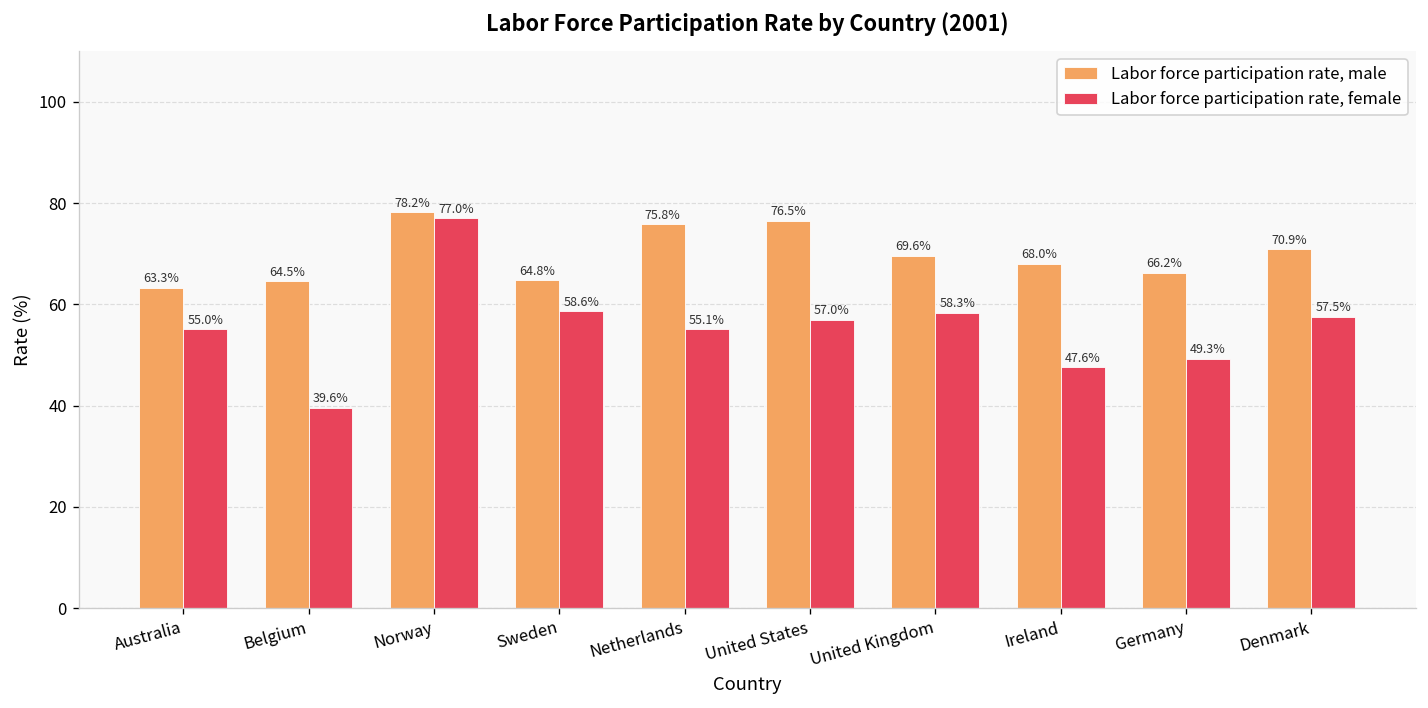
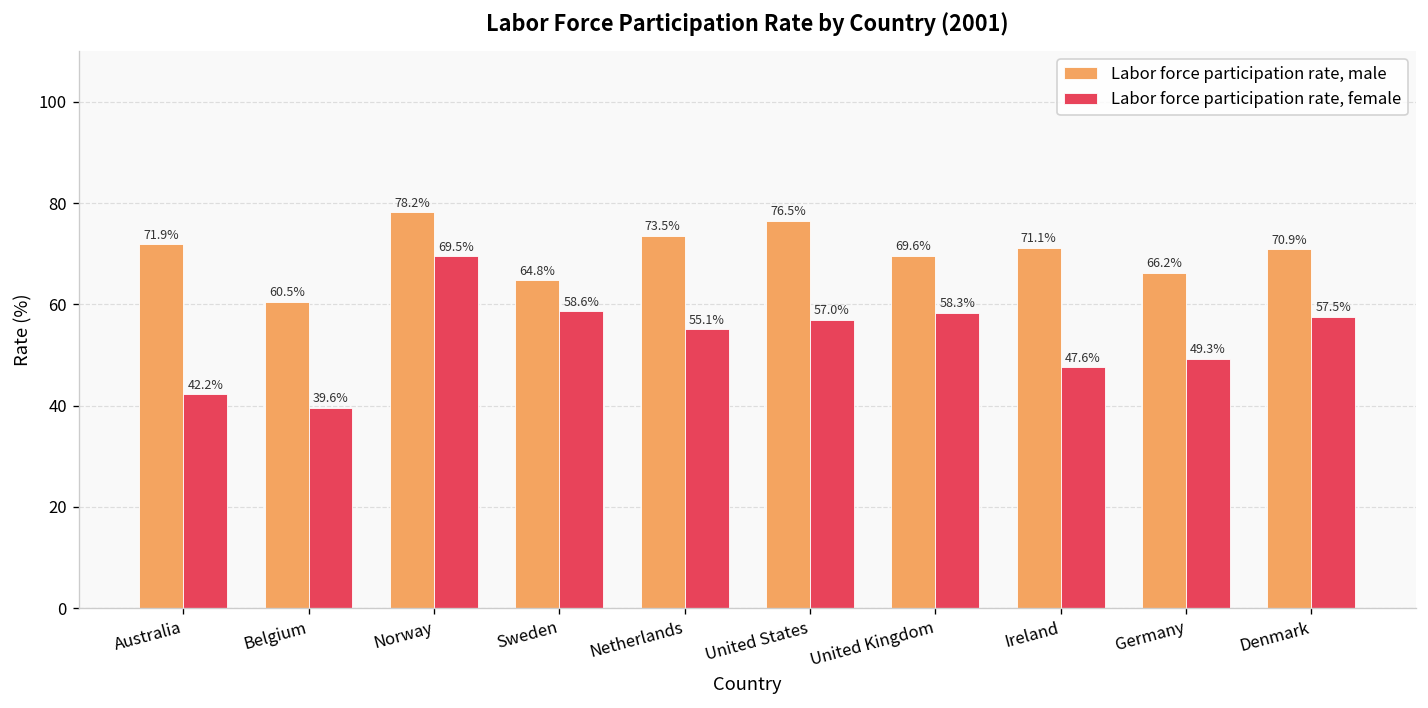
  {
    "Labor force participation rate, male": {
-     "Australia": "63.3%",
-     "Belgium": "64.5%",
+     "Australia": "71.9%",
+     "Belgium": "60.5%",
      "Norway": "78.2%",
      "Sweden": "64.8%",
-     "Netherlands": "75.8%",
+     "Netherlands": "73.5%",
      "United States": "76.5%",
      "United Kingdom": "69.6%",
-     "Ireland": "68.0%",
+     "Ireland": "71.1%",
      "Germany": "66.2%",
      "Denmark": "70.9%"
    },
    "Labor force participation rate, female": {
-     "Australia": "55.0%",
+     "Australia": "42.2%",
      "Belgium": "39.6%",
-     "Norway": "77.0%",
+     "Norway": "69.5%",
      "Sweden": "58.6%",
      "Netherlands": "55.1%",
      "United States": "57.0%",
      "United Kingdom": "58.3%",
      "Ireland": "47.6%",
      "Germany": "49.3%",
      "Denmark": "57.5%"
    }
  }
